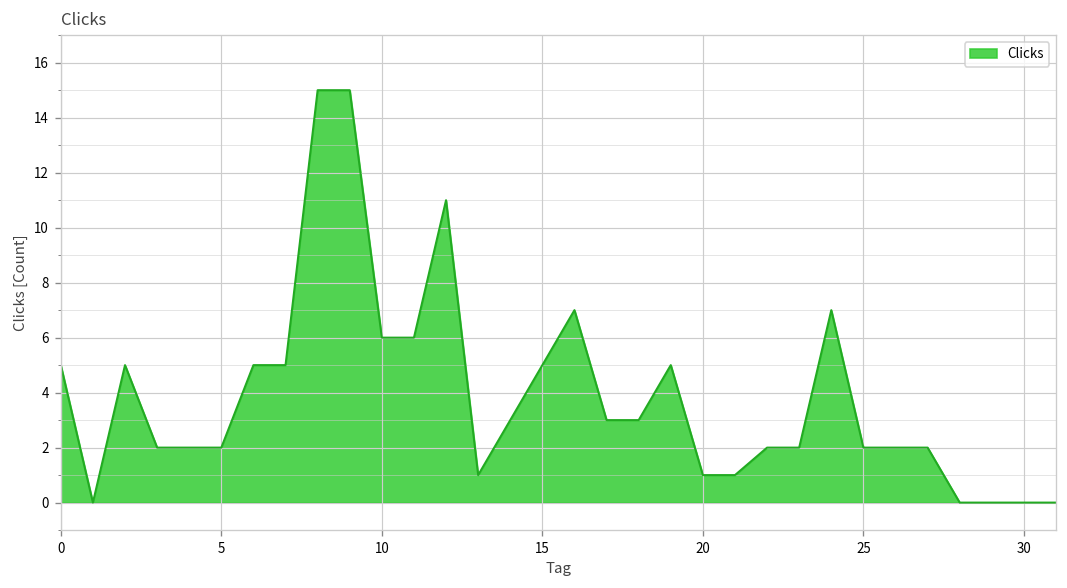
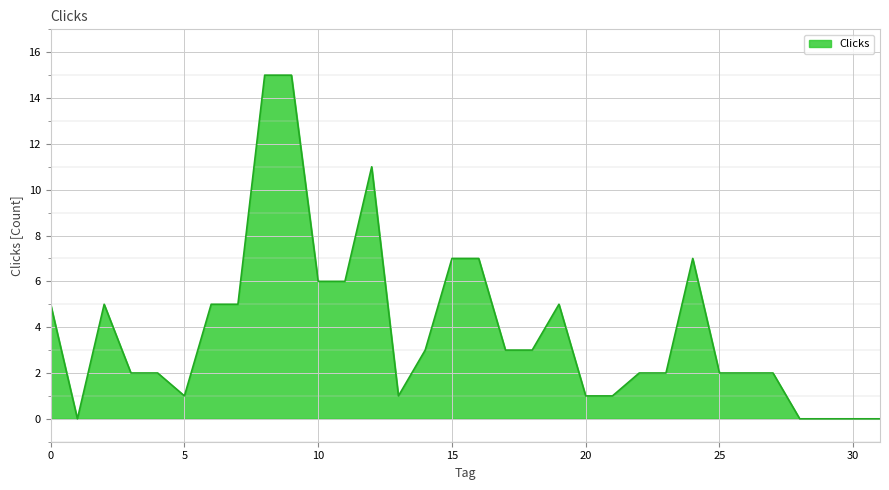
  {
    "0": 5,
-   "5": 2,
+   "5": 1,
    "10": 6,
-   "15": 5,
+   "15": 7,
    "20": 1,
    "25": 2,
    "30": 0
  }
